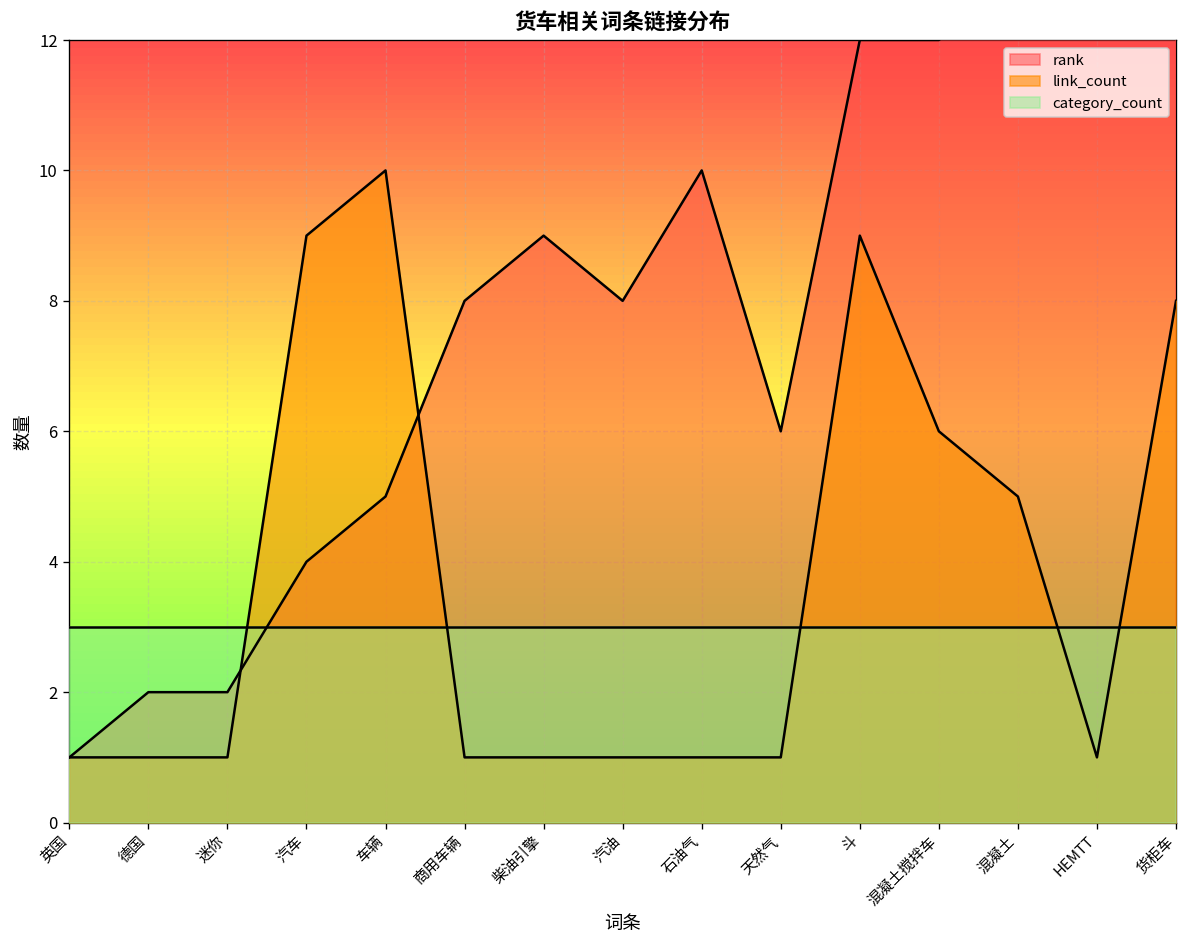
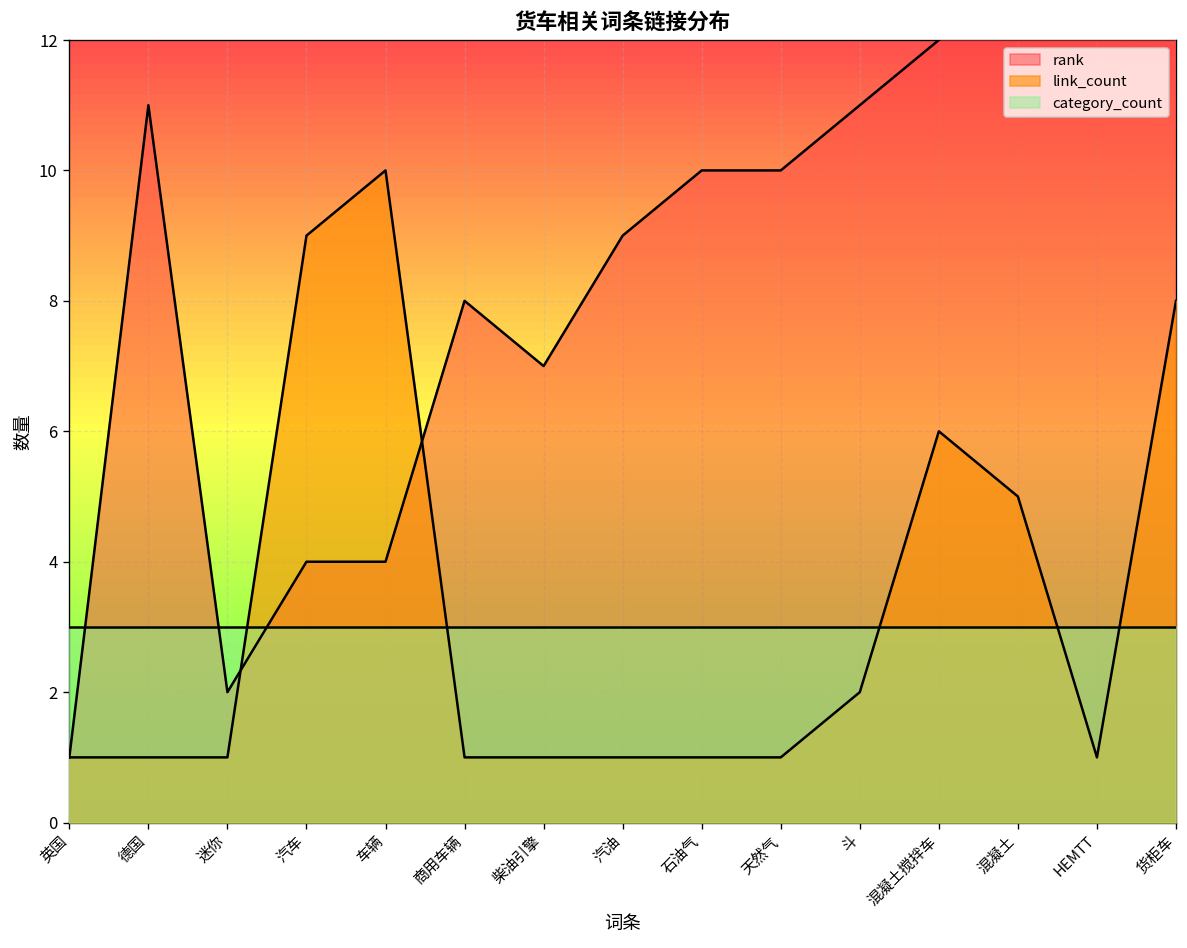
  {
    "rank": {
-     "德国": 2,
+     "德国": 11,
      "迷你": 2,
      "汽车": 4,
-     "车辆": 5,
+     "车辆": 4,
      "商用车辆": 8,
-     "柴油引擎": 9,
-     "汽油": 8,
+     "柴油引擎": 7,
+     "汽油": 9,
      "石油气": 10,
-     "天然气": 6,
-     "斗": 12,
+     "天然气": 10,
+     "斗": 11,
      "混凝土搅拌车": 12
    },
    "link_count": {
      "德国": 1,
      "迷你": 1,
      "汽车": 9,
      "车辆": 10,
      "商用车辆": 1,
      "柴油引擎": 1,
      "汽油": 1,
      "石油气": 1,
      "天然气": 1,
-     "斗": 9,
+     "斗": 2,
      "混凝土搅拌车": 6,
      "混凝土": 5,
      "HEMTT": 1,
      "货柜车": 8
    },
    "category_count": {
      "英国": 3,
      "德国": 3,
      "迷你": 3,
      "汽车": 3,
      "车辆": 3,
      "商用车辆": 3,
      "柴油引擎": 3,
      "汽油": 3,
      "石油气": 3,
      "天然气": 3,
      "斗": 3,
      "混凝土搅拌车": 3,
      "混凝土": 3,
      "HEMTT": 3,
      "货柜车": 3
    }
  }
